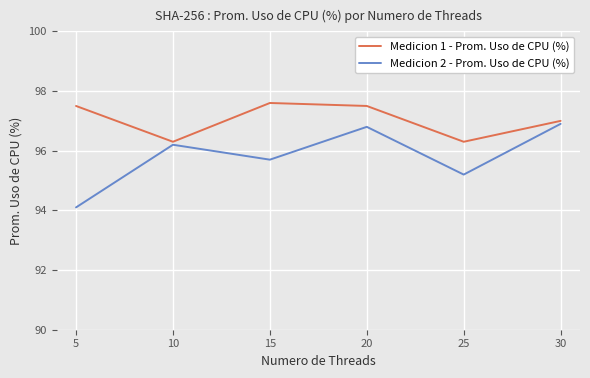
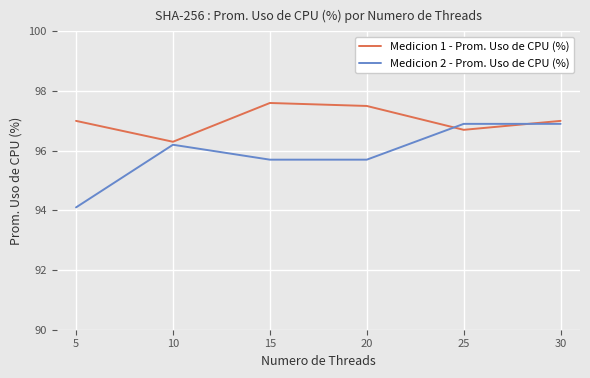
  {
    "Medicion 1 - Prom. Uso de CPU (%)": {
-     "5": 97.5,
+     "5": 97.0,
      "10": 96.3,
      "15": 97.6,
      "20": 97.5,
-     "25": 96.3,
+     "25": 96.7,
      "30": 97.0
    },
    "Medicion 2 - Prom. Uso de CPU (%)": {
      "5": 94.1,
      "10": 96.2,
      "15": 95.7,
-     "20": 96.8,
-     "25": 95.2,
+     "20": 95.7,
+     "25": 96.9,
      "30": 96.9
    }
  }
